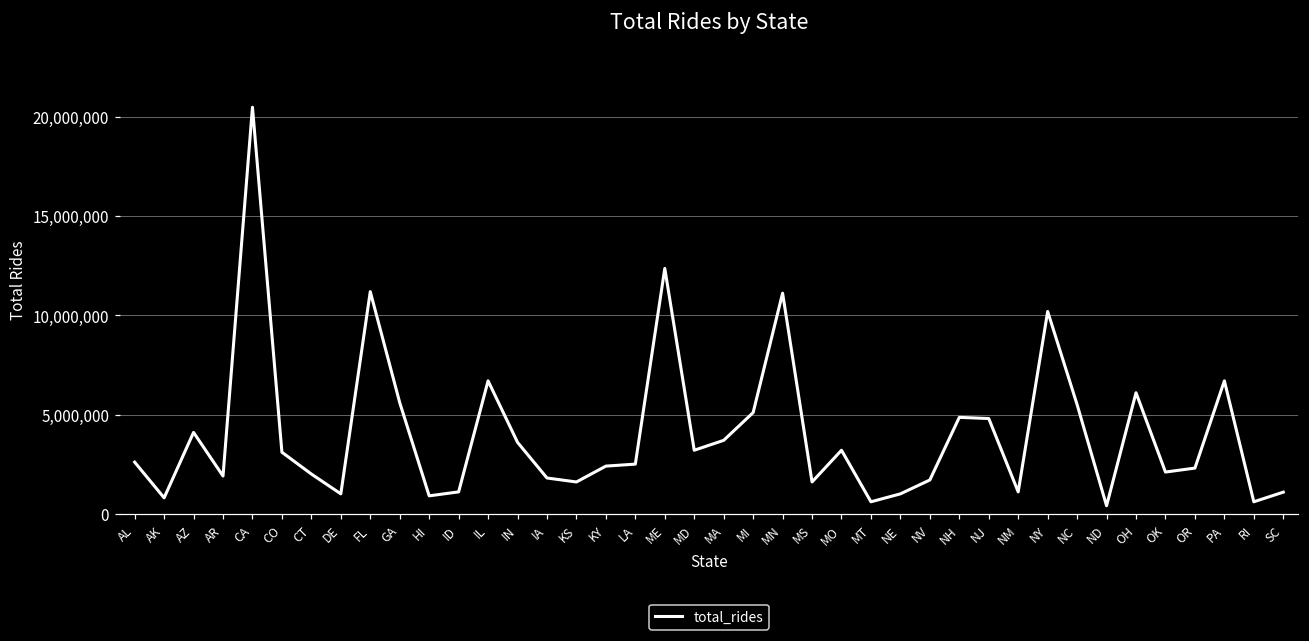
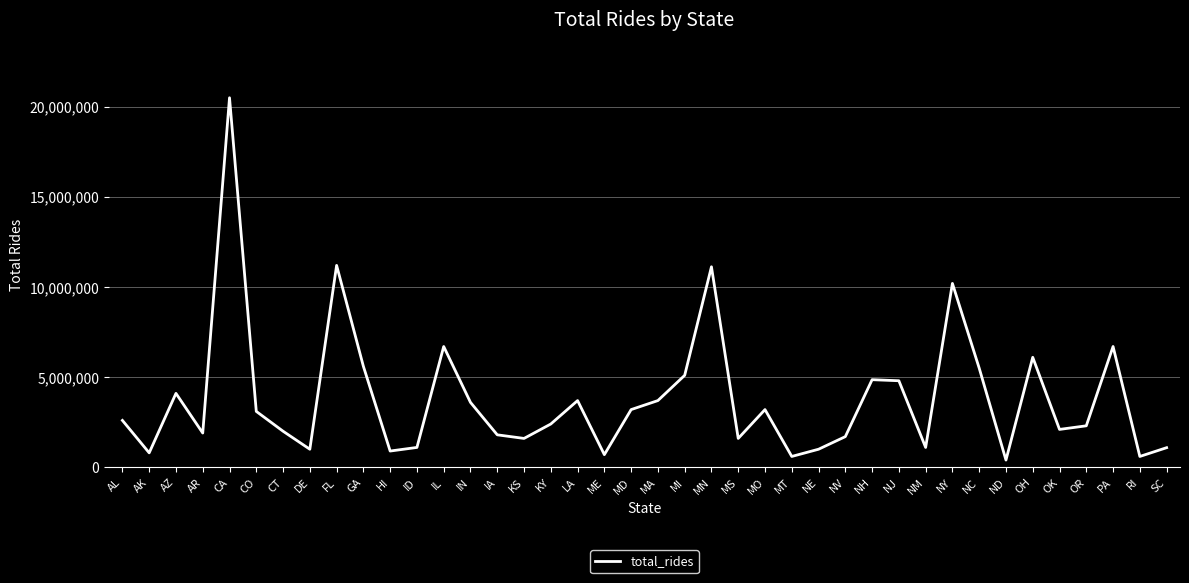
  {
    "AL": "2,600,000",
    "AK": "800,000",
    "AZ": "4,100,000",
    "AR": "1,900,000",
    "CA": "20,500,000",
    "CO": "3,100,000",
    "CT": "2,000,000",
    "DE": "1,000,000",
    "FL": "11,200,000",
    "GA": "5,600,000",
    "HI": "900,000",
    "ID": "1,100,000",
    "IL": "6,700,000",
    "IN": "3,600,000",
    "IA": "1,800,000",
    "KS": "1,600,000",
    "KY": "2,400,000",
-   "LA": "2,500,000",
-   "ME": "12,400,000",
+   "LA": "3,700,000",
+   "ME": "700,000",
    "MD": "3,200,000",
    "MA": "3,700,000",
    "MI": "5,100,000",
    "MN": "11,100,000",
    "MS": "1,600,000",
    "MO": "3,200,000",
    "MT": "600,000",
    "NE": "1,000,000",
    "NV": "1,700,000",
    "NH": "4,900,000",
    "NJ": "4,800,000",
    "NM": "1,100,000",
    "NY": "10,200,000",
    "NC": "5,500,000",
    "ND": "400,000",
    "OH": "6,100,000",
    "OK": "2,100,000",
    "OR": "2,300,000",
    "PA": "6,700,000",
    "RI": "600,000",
    "SC": "1,100,000"
  }
